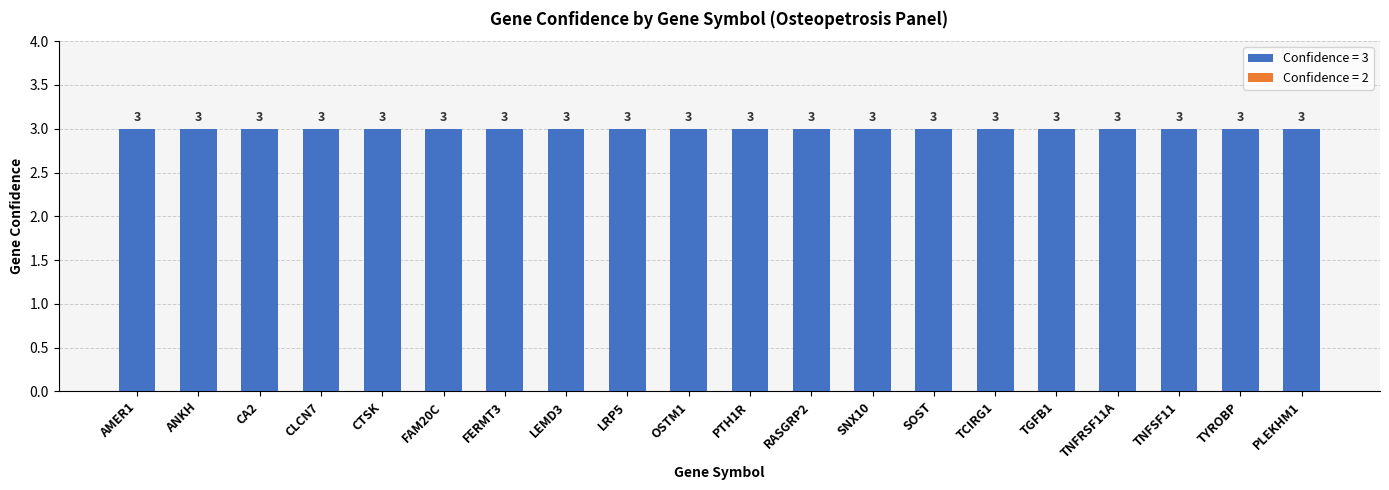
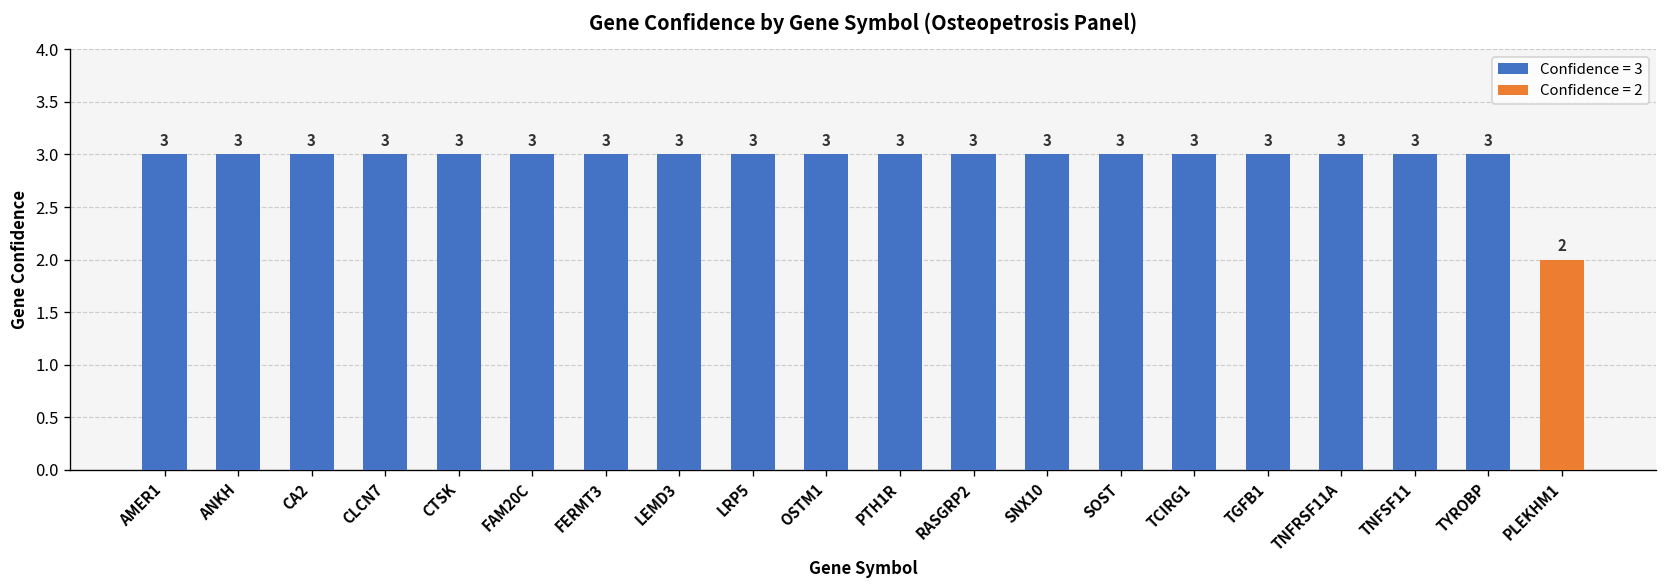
  {
    "AMER1": 3,
    "ANKH": 3,
    "CA2": 3,
    "CLCN7": 3,
    "CTSK": 3,
    "FAM20C": 3,
    "FERMT3": 3,
    "LEMD3": 3,
    "LRP5": 3,
    "OSTM1": 3,
    "PTH1R": 3,
    "RASGRP2": 3,
    "SNX10": 3,
    "SOST": 3,
    "TCIRG1": 3,
    "TGFB1": 3,
    "TNFRSF11A": 3,
    "TNFSF11": 3,
    "TYROBP": 3,
-   "PLEKHM1": 3
+   "PLEKHM1": 2
  }
